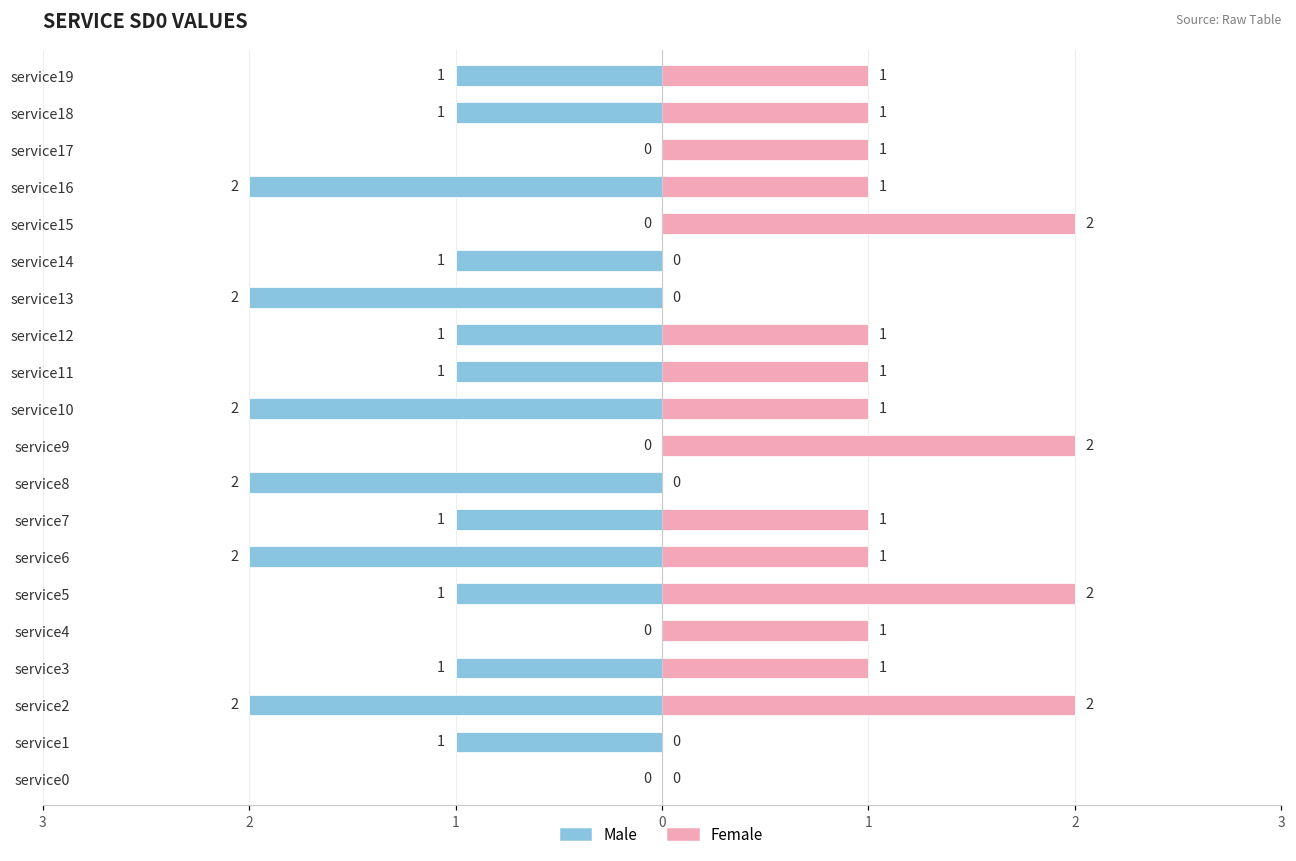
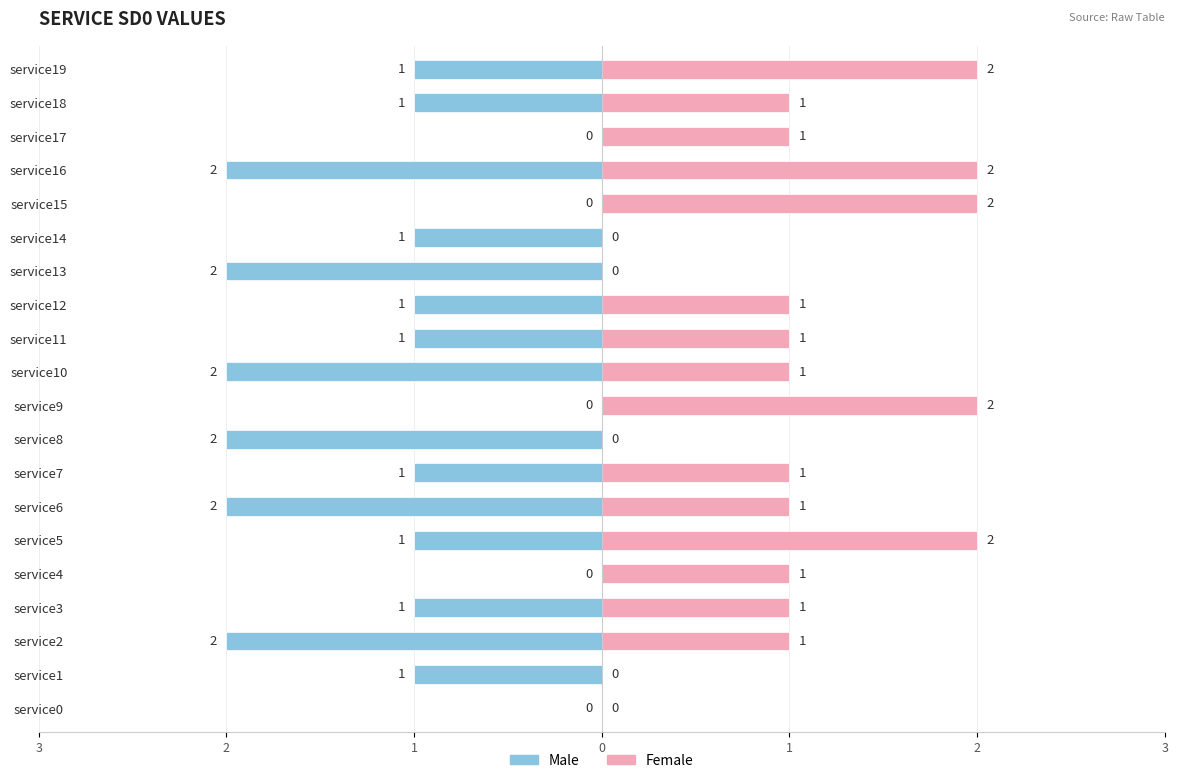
  {
    "Male": {
      "service17": 0,
      "service15": 0,
      "service9": 0,
      "service4": 0,
      "service0": 0
    },
    "Female": {
-     "service19": 1,
+     "service19": 2,
      "service18": 1,
      "service17": 1,
-     "service16": 1,
+     "service16": 2,
      "service15": 2,
      "service14": 0,
      "service13": 0,
      "service12": 1,
      "service11": 1,
      "service10": 1,
      "service9": 2,
      "service8": 0,
      "service7": 1,
      "service6": 1,
      "service5": 2,
      "service4": 1,
      "service3": 1,
-     "service2": 2,
+     "service2": 1,
      "service1": 0,
      "service0": 0
    }
  }
